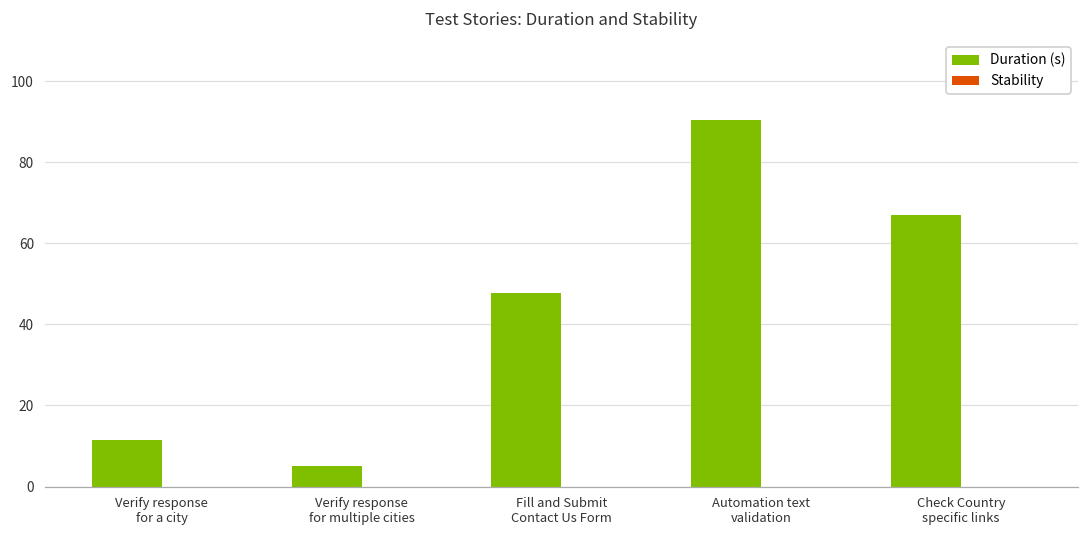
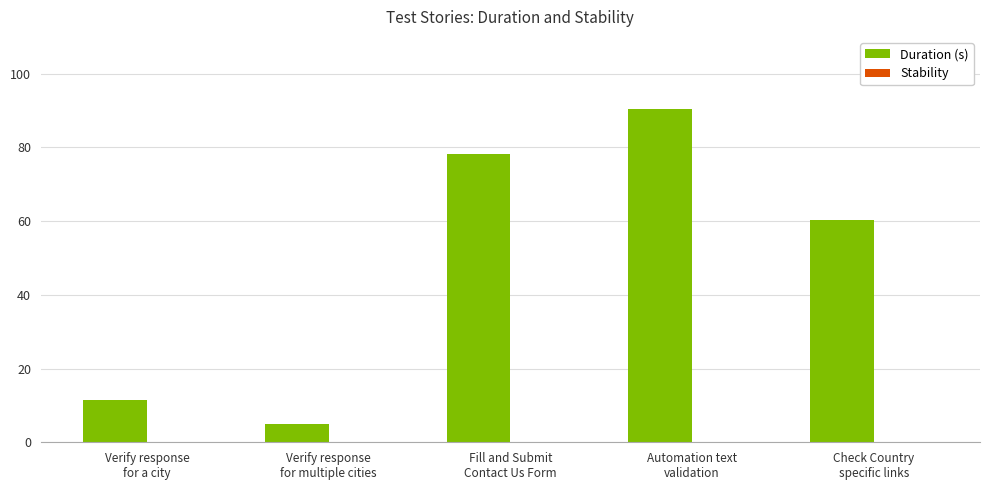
  {
    "Duration (s)": {
      "Verify response for a city": 12,
      "Verify response for multiple cities": 5,
-     "Fill and Submit Contact Us Form": 48,
+     "Fill and Submit Contact Us Form": 78,
      "Automation text validation": 90,
-     "Check Country specific links": 67
+     "Check Country specific links": 60
    },
    "Stability": {
      "Verify response for a city": 0,
      "Verify response for multiple cities": 0,
      "Fill and Submit Contact Us Form": 0,
      "Automation text validation": 0,
      "Check Country specific links": 0
    }
  }
